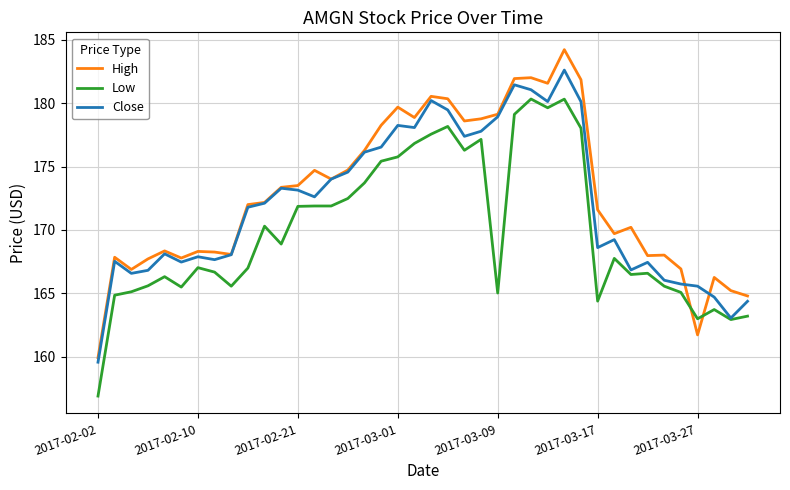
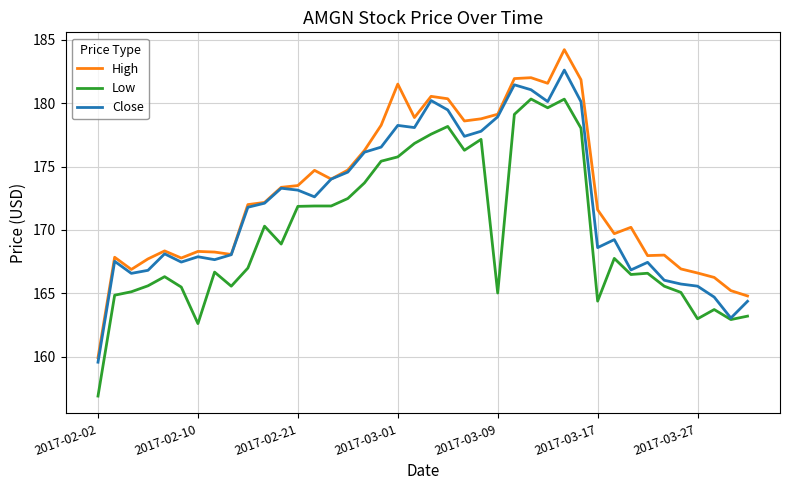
  {
    "High": {
      "2017-02-02": 159.9,
      "2017-02-10": 168.3,
      "2017-02-21": 173.5,
-     "2017-03-01": 179.7,
+     "2017-03-01": 181.5,
      "2017-03-09": 179.1,
      "2017-03-17": 171.6,
-     "2017-03-27": 161.7
+     "2017-03-27": 166.6
    },
    "Low": {
      "2017-02-02": 156.9,
-     "2017-02-10": 167.0,
+     "2017-02-10": 162.6,
      "2017-02-21": 171.9,
      "2017-03-01": 175.8,
      "2017-03-09": 165.0,
      "2017-03-17": 164.4,
      "2017-03-27": 163.0
    },
    "Close": {
      "2017-02-02": 159.6,
      "2017-02-10": 167.9,
      "2017-02-21": 173.1,
      "2017-03-01": 178.2,
      "2017-03-09": 178.9,
      "2017-03-17": 168.6,
      "2017-03-27": 165.6
    }
  }
